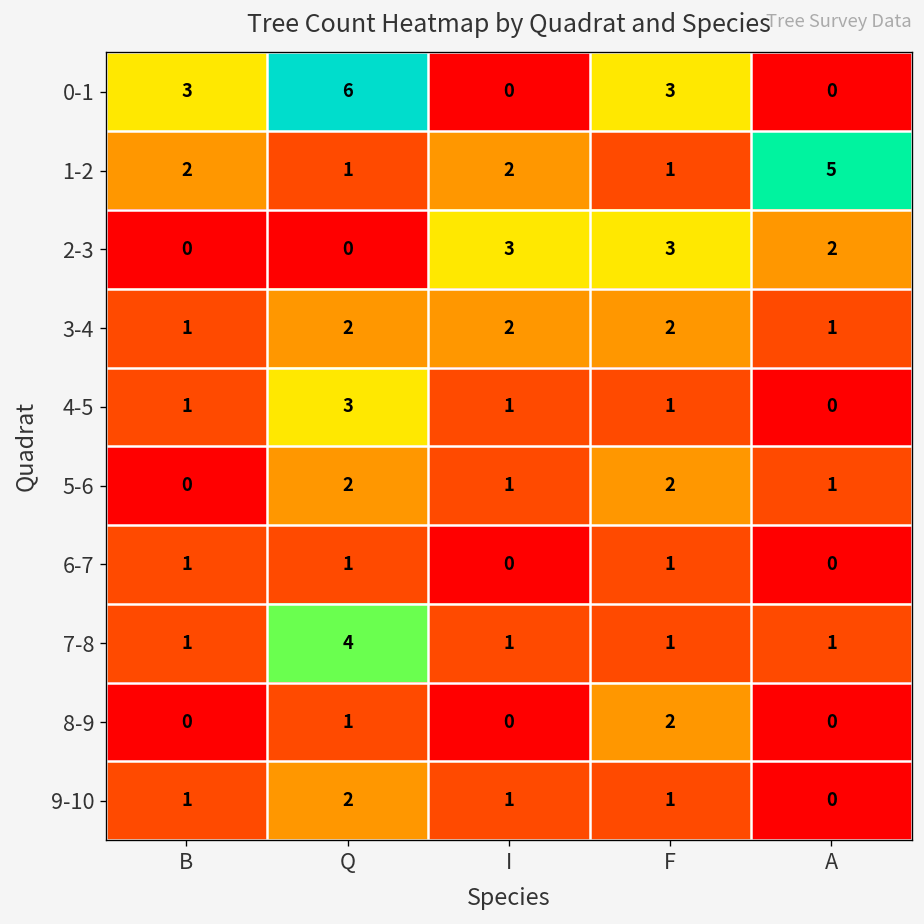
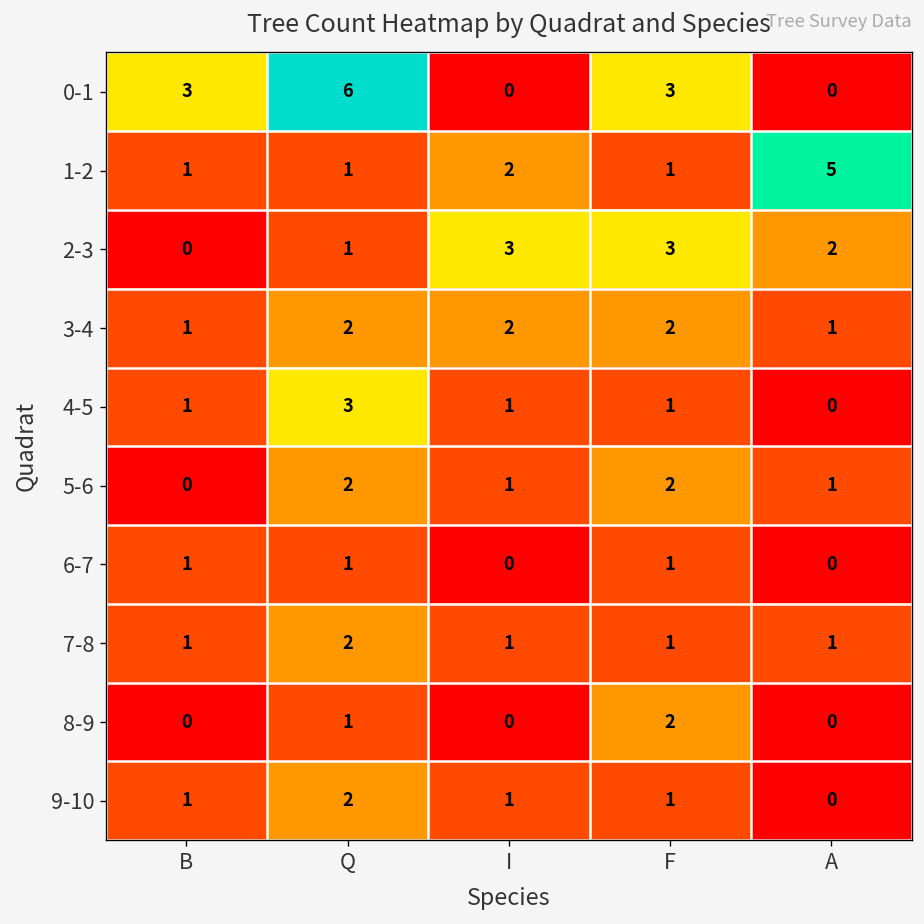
  {
    "0-1": {
      "B": 3,
      "Q": 6,
      "I": 0,
      "F": 3,
      "A": 0
    },
    "1-2": {
-     "B": 2,
+     "B": 1,
      "Q": 1,
      "I": 2,
      "F": 1,
      "A": 5
    },
    "2-3": {
      "B": 0,
-     "Q": 0,
+     "Q": 1,
      "I": 3,
      "F": 3,
      "A": 2
    },
    "3-4": {
      "B": 1,
      "Q": 2,
      "I": 2,
      "F": 2,
      "A": 1
    },
    "4-5": {
      "B": 1,
      "Q": 3,
      "I": 1,
      "F": 1,
      "A": 0
    },
    "5-6": {
      "B": 0,
      "Q": 2,
      "I": 1,
      "F": 2,
      "A": 1
    },
    "6-7": {
      "B": 1,
      "Q": 1,
      "I": 0,
      "F": 1,
      "A": 0
    },
    "7-8": {
      "B": 1,
-     "Q": 4,
+     "Q": 2,
      "I": 1,
      "F": 1,
      "A": 1
    },
    "8-9": {
      "B": 0,
      "Q": 1,
      "I": 0,
      "F": 2,
      "A": 0
    },
    "9-10": {
      "B": 1,
      "Q": 2,
      "I": 1,
      "F": 1,
      "A": 0
    }
  }
